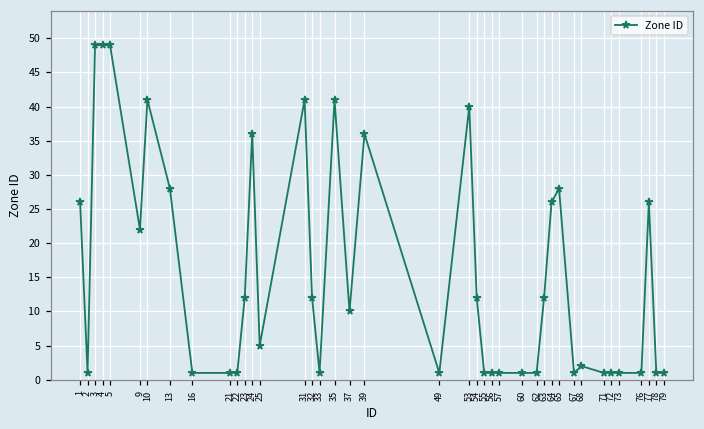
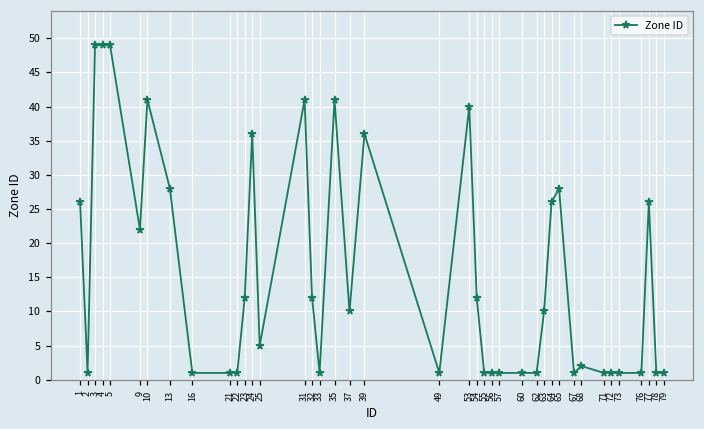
  {
    "1": 26,
    "2": 1,
    "3": 49,
    "4": 49,
    "5": 49,
    "9": 22,
    "10": 41,
    "13": 28,
    "16": 1,
    "21": 1,
    "22": 1,
    "23": 12,
    "24": 36,
    "25": 5,
    "31": 41,
    "32": 12,
    "33": 1,
    "35": 41,
    "37": 10,
    "39": 36,
    "49": 1,
    "53": 40,
    "54": 12,
    "55": 1,
    "56": 1,
    "57": 1,
    "60": 1,
    "62": 1,
-   "63": 12,
+   "63": 10,
    "64": 26,
    "65": 28,
    "67": 1,
    "68": 2,
    "71": 1,
    "72": 1,
    "73": 1,
    "76": 1,
    "77": 26,
    "78": 1,
    "79": 1
  }
